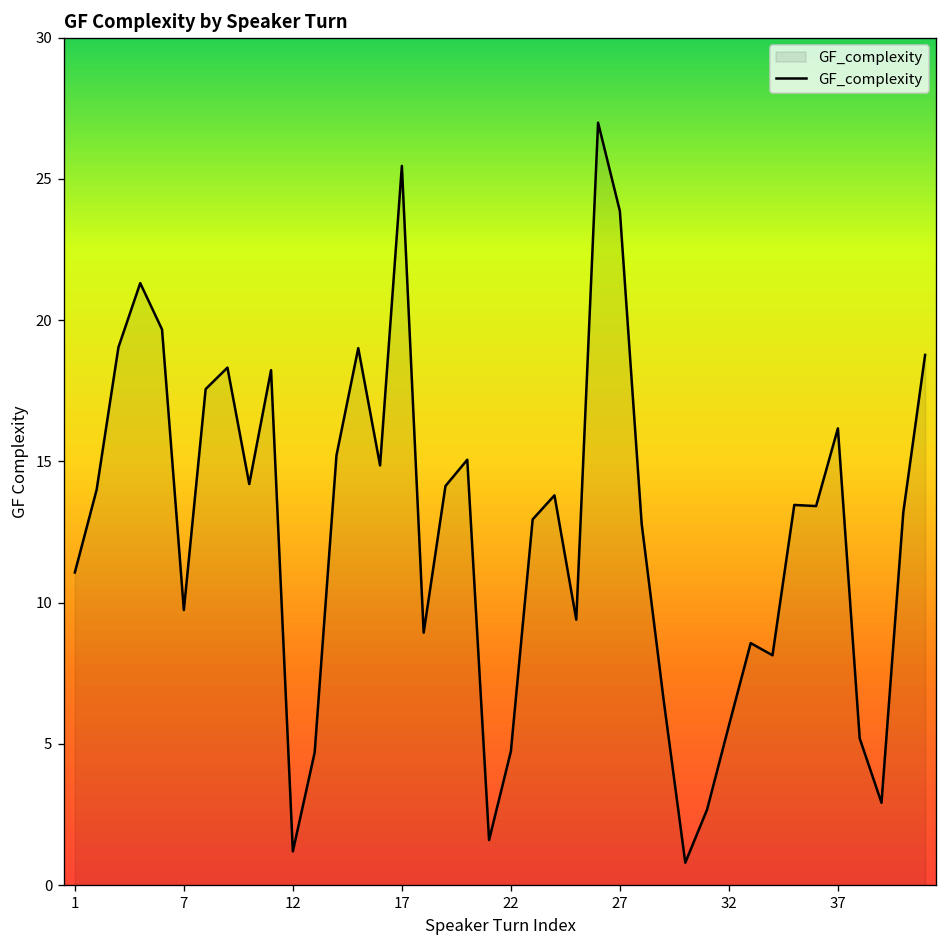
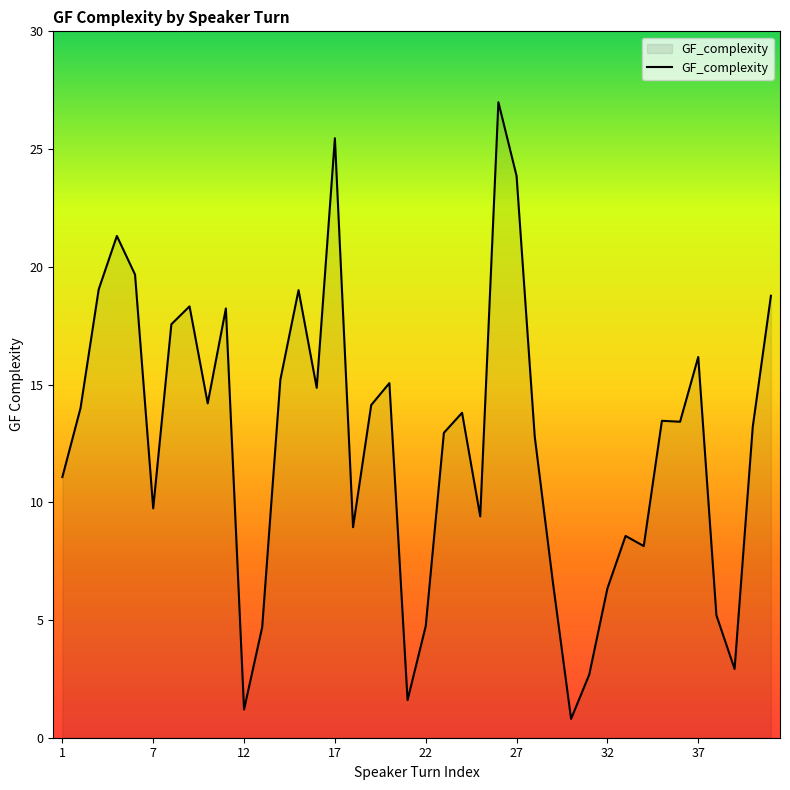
  {
    "1": 11.1,
    "7": 9.7,
    "12": 1.2,
    "17": 25.5,
    "22": 4.7,
    "27": 23.9,
-   "32": 5.7,
+   "32": 6.3,
    "37": 16.2
  }
